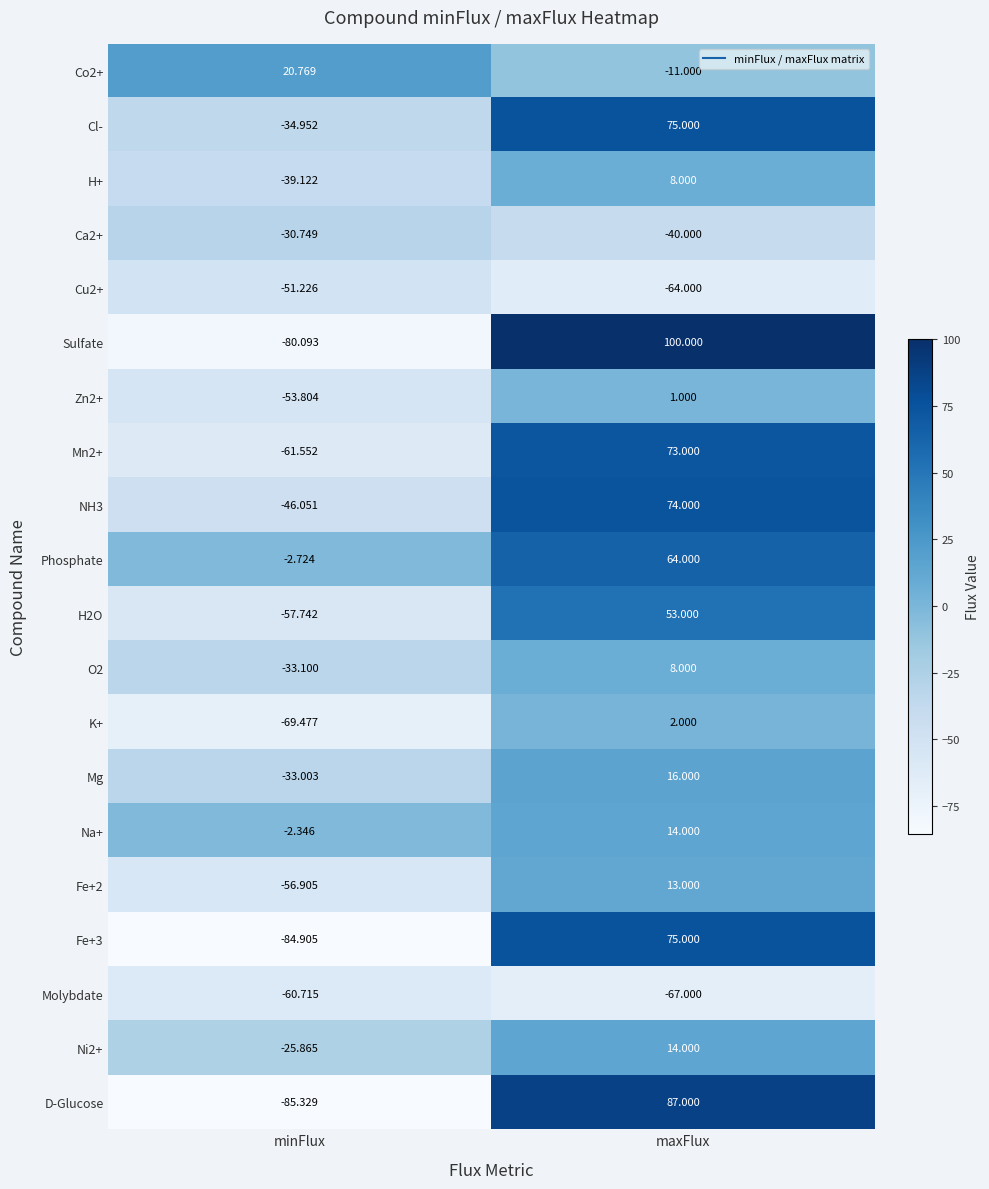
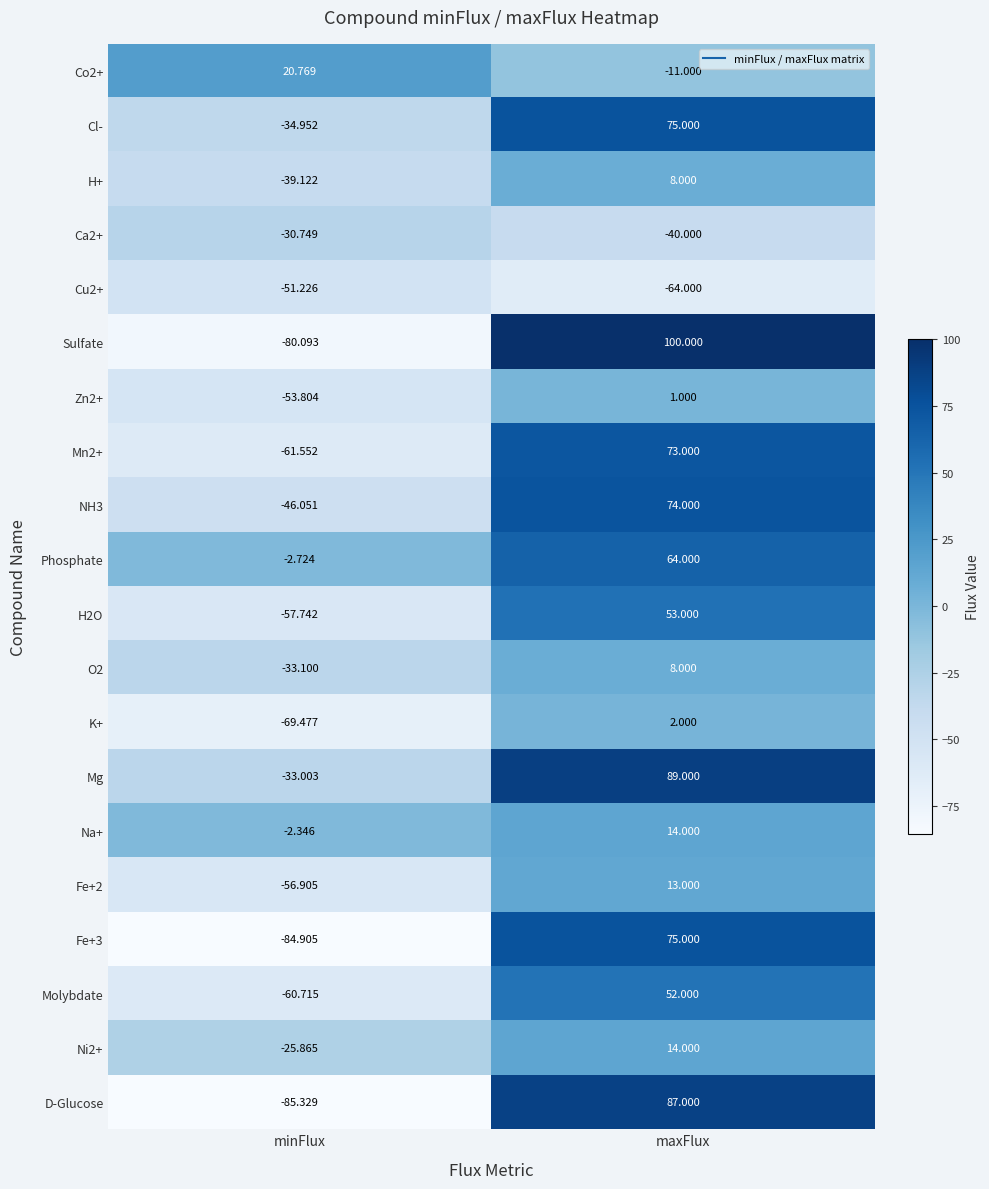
  {
    "Co2+": {
      "minFlux": 20.769
    },
    "Cl-": {
      "minFlux": -34.952,
      "maxFlux": 75.000
    },
    "H+": {
      "minFlux": -39.122,
      "maxFlux": 8.000
    },
    "Ca2+": {
      "minFlux": -30.749,
      "maxFlux": -40.000
    },
    "Cu2+": {
      "minFlux": -51.226,
      "maxFlux": -64.000
    },
    "Sulfate": {
      "minFlux": -80.093,
      "maxFlux": 100.000
    },
    "Zn2+": {
      "minFlux": -53.804,
      "maxFlux": 1.000
    },
    "Mn2+": {
      "minFlux": -61.552,
      "maxFlux": 73.000
    },
    "NH3": {
      "minFlux": -46.051,
      "maxFlux": 74.000
    },
    "Phosphate": {
      "minFlux": -2.724,
      "maxFlux": 64.000
    },
    "H2O": {
      "minFlux": -57.742,
      "maxFlux": 53.000
    },
    "O2": {
      "minFlux": -33.100,
      "maxFlux": 8.000
    },
    "K+": {
      "minFlux": -69.477,
      "maxFlux": 2.000
    },
    "Mg": {
      "minFlux": -33.003,
-     "maxFlux": 16.000
+     "maxFlux": 89.000
    },
    "Na+": {
      "minFlux": -2.346,
      "maxFlux": 14.000
    },
    "Fe+2": {
      "minFlux": -56.905,
      "maxFlux": 13.000
    },
    "Fe+3": {
      "minFlux": -84.905,
      "maxFlux": 75.000
    },
    "Molybdate": {
      "minFlux": -60.715,
-     "maxFlux": -67.000
+     "maxFlux": 52.000
    },
    "Ni2+": {
      "minFlux": -25.865,
      "maxFlux": 14.000
    },
    "D-Glucose": {
      "minFlux": -85.329,
      "maxFlux": 87.000
    }
  }
